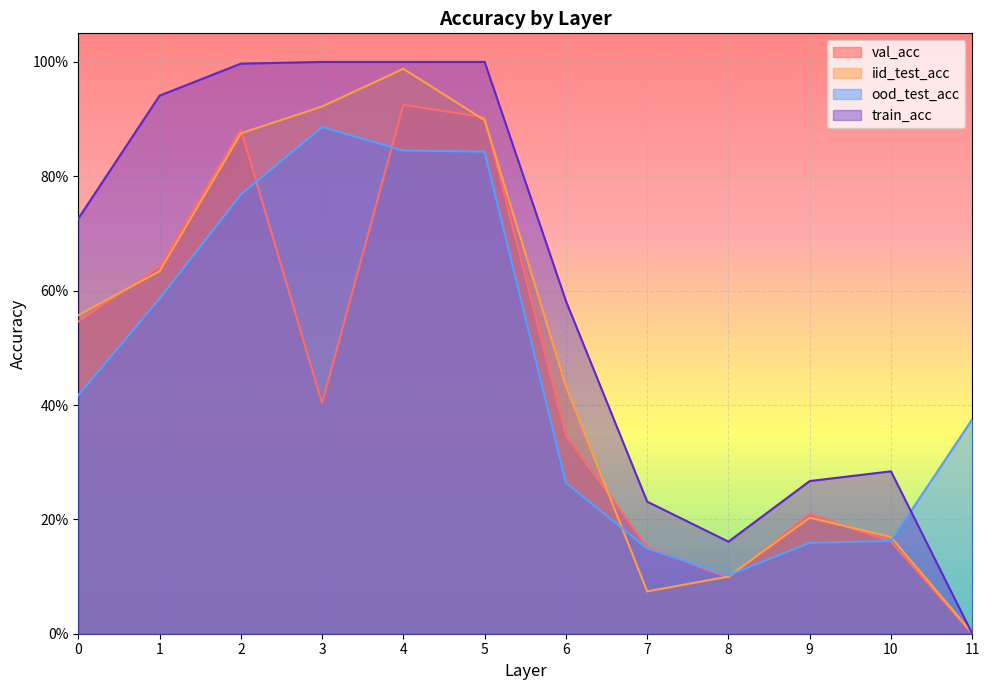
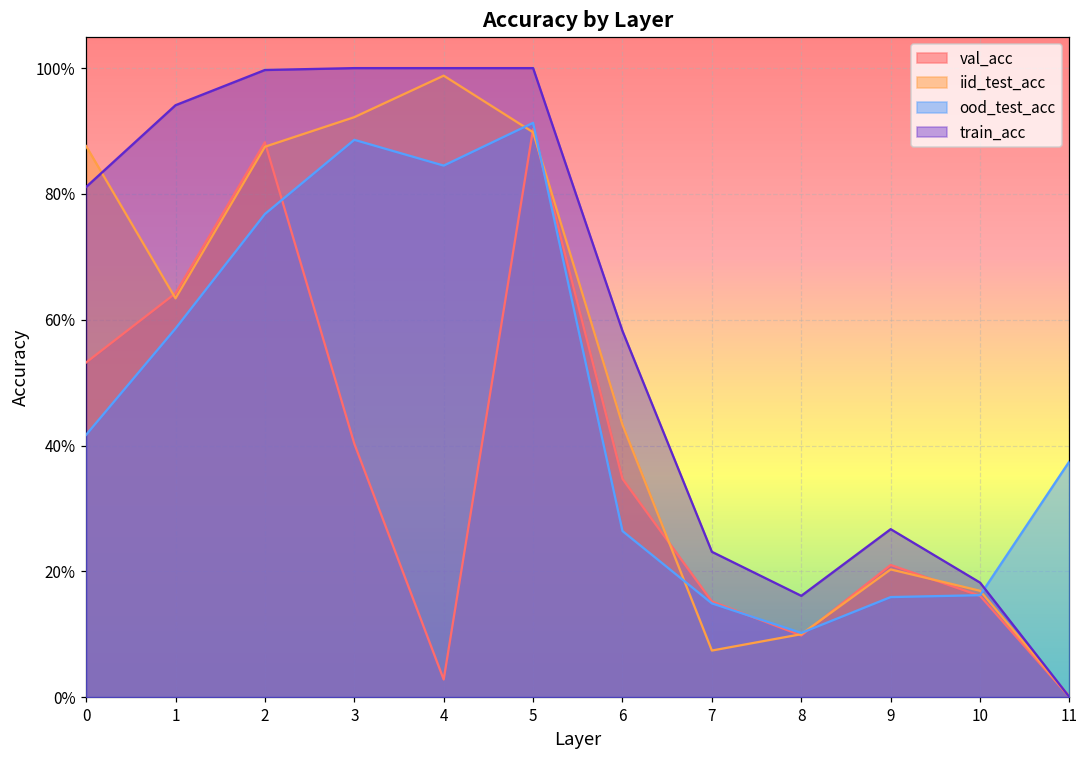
  {
    "val_acc": {
-     "0": "55%",
+     "0": "53%",
      "1": "64%",
      "2": "88%",
      "3": "40%",
-     "4": "93%",
+     "4": "3%",
      "5": "90%",
      "6": "35%",
      "9": "21%"
    },
    "iid_test_acc": {
-     "0": "56%",
+     "0": "88%",
      "1": "63%",
      "2": "88%",
      "3": "92%",
      "4": "99%",
      "5": "90%",
      "6": "43%",
      "7": "7%",
      "9": "20%",
      "10": "17%"
    },
    "ood_test_acc": {
      "0": "42%",
      "1": "59%",
      "2": "77%",
      "3": "89%",
      "4": "85%",
-     "5": "84%",
+     "5": "91%",
      "6": "26%",
      "9": "16%",
      "11": "38%"
    },
    "train_acc": {
-     "0": "73%",
+     "0": "81%",
      "1": "94%",
      "2": "100%",
      "3": "100%",
      "4": "100%",
      "5": "100%",
      "6": "58%",
      "7": "23%",
      "8": "16%",
      "9": "27%",
-     "10": "28%"
+     "10": "18%"
    }
  }
